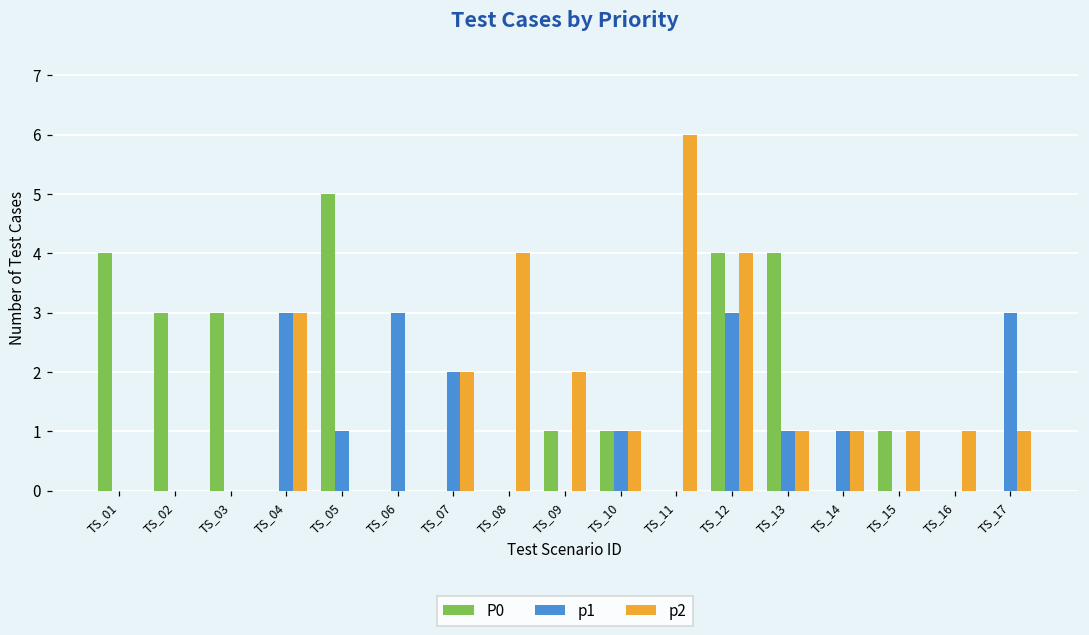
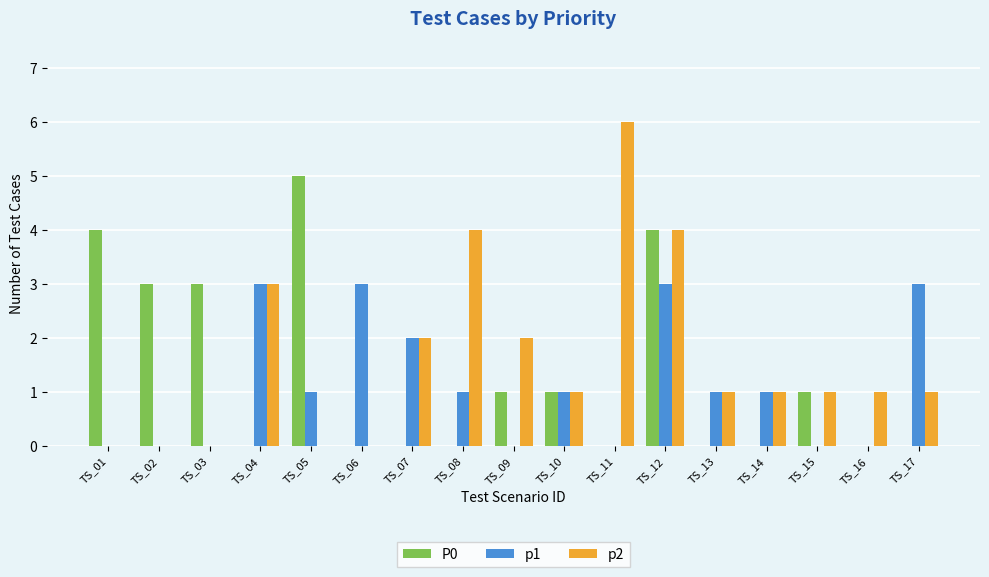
  {
    "P0": {
      "TS_01": 4,
      "TS_02": 3,
      "TS_03": 3,
      "TS_04": 0,
      "TS_05": 5,
      "TS_06": 0,
      "TS_07": 0,
      "TS_08": 0,
      "TS_09": 1,
      "TS_10": 1,
      "TS_11": 0,
      "TS_12": 4,
-     "TS_13": 4,
+     "TS_13": 0,
      "TS_14": 0,
      "TS_15": 1,
      "TS_16": 0,
      "TS_17": 0
    },
    "p1": {
      "TS_01": 0,
      "TS_02": 0,
      "TS_03": 0,
      "TS_04": 3,
      "TS_05": 1,
      "TS_06": 3,
      "TS_07": 2,
-     "TS_08": 0,
+     "TS_08": 1,
      "TS_09": 0,
      "TS_10": 1,
      "TS_11": 0,
      "TS_12": 3,
      "TS_13": 1,
      "TS_14": 1,
      "TS_15": 0,
      "TS_16": 0,
      "TS_17": 3
    },
    "p2": {
      "TS_01": 0,
      "TS_02": 0,
      "TS_03": 0,
      "TS_04": 3,
      "TS_05": 0,
      "TS_06": 0,
      "TS_07": 2,
      "TS_08": 4,
      "TS_09": 2,
      "TS_10": 1,
      "TS_11": 6,
      "TS_12": 4,
      "TS_13": 1,
      "TS_14": 1,
      "TS_15": 1,
      "TS_16": 1,
      "TS_17": 1
    }
  }
